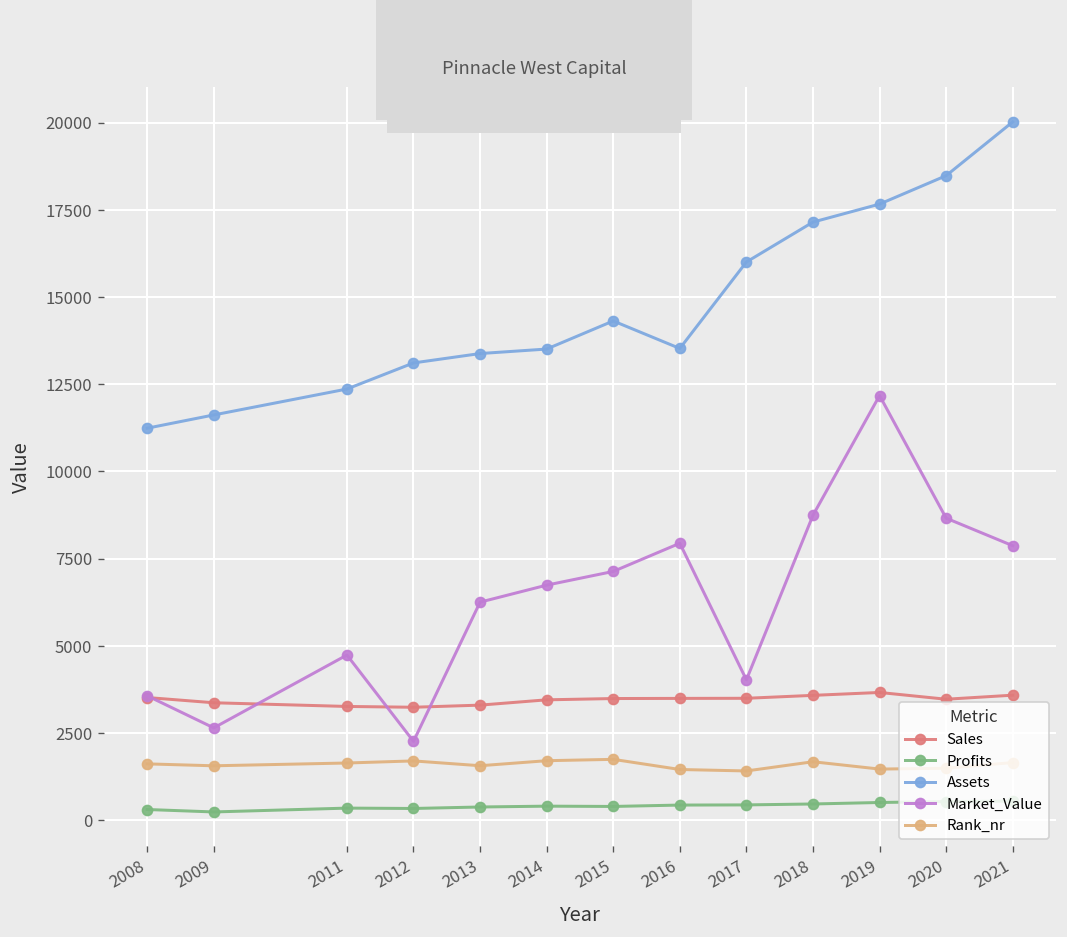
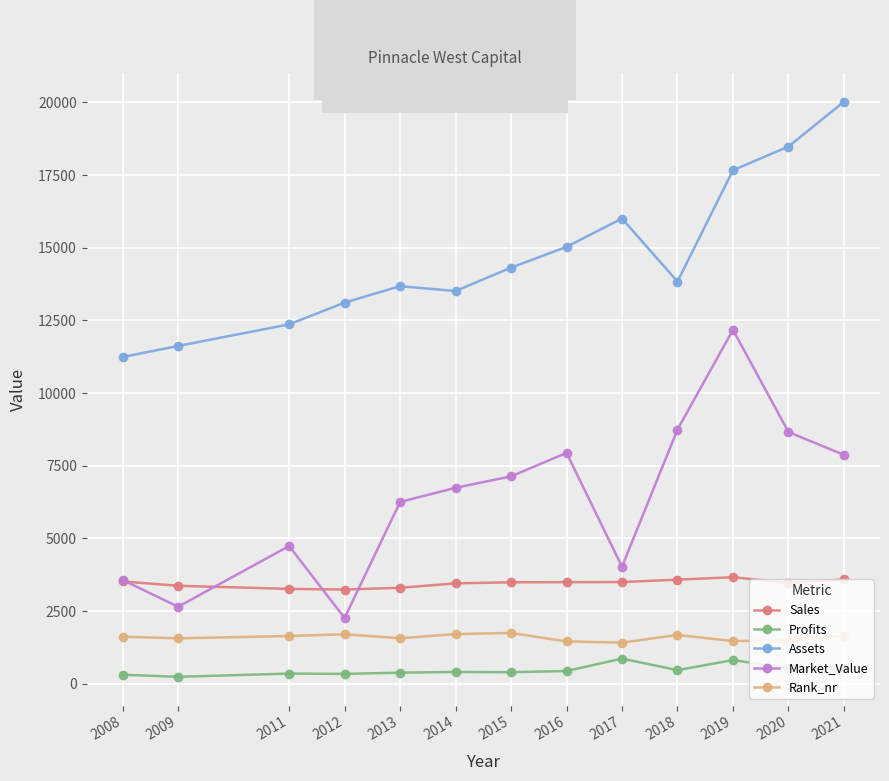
  {
    "Profits": {
      "2008": 300,
      "2009": 200,
      "2011": 400,
      "2012": 300,
      "2013": 400,
      "2014": 400,
      "2015": 400,
      "2016": 400,
-     "2017": 400,
+     "2017": 900,
      "2018": 500,
-     "2019": 500
+     "2019": 800
    },
    "Assets": {
      "2008": 11200,
      "2009": 11600,
      "2011": 12400,
      "2012": 13100,
-     "2013": 13400,
+     "2013": 13700,
      "2014": 13500,
      "2015": 14300,
-     "2016": 13500,
+     "2016": 15000,
      "2017": 16000,
-     "2018": 17100,
+     "2018": 13800,
      "2019": 17700,
      "2020": 18500,
      "2021": 20000
    },
    "Market_Value": {
      "2009": 2700,
      "2011": 4700,
      "2012": 2300,
      "2013": 6300,
      "2014": 6700,
      "2015": 7100,
      "2016": 7900,
      "2017": 4000,
      "2018": 8700,
      "2019": 12200,
      "2020": 8700,
      "2021": 7900
    }
  }
